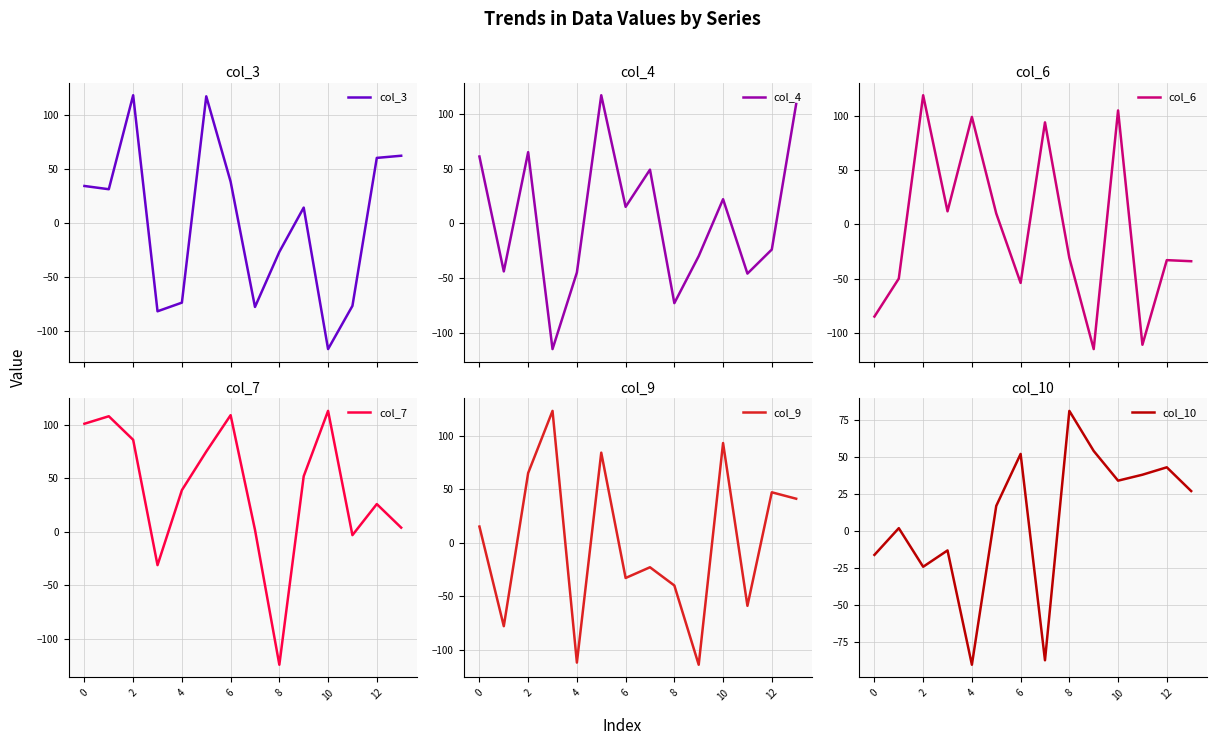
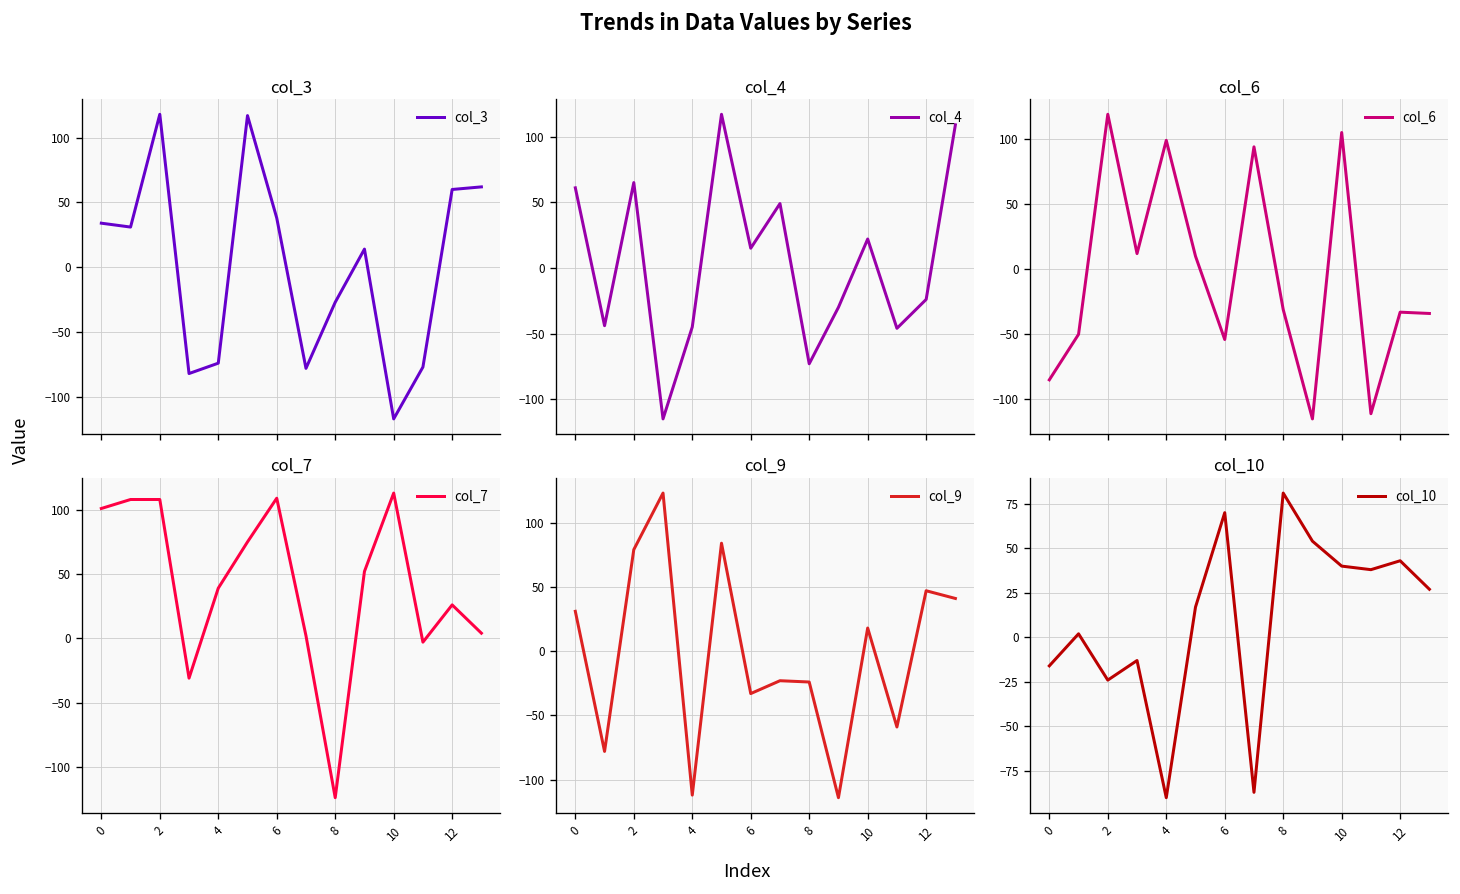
  {
    "col_7": {
      "0": 101,
-     "2": 86,
+     "2": 108,
      "4": 39,
      "6": 109,
      "8": -124,
      "10": 113,
      "12": 26
    },
    "col_9": {
-     "0": 15,
-     "2": 65,
+     "0": 31,
+     "2": 79,
      "4": -112,
      "6": -33,
-     "8": -40,
-     "10": 93,
+     "8": -24,
+     "10": 18,
      "12": 47
    },
    "col_10": {
      "0": -16,
      "2": -24,
      "4": -90,
-     "6": 52,
+     "6": 70,
      "8": 81,
-     "10": 34,
+     "10": 40,
      "12": 43
    }
  }
